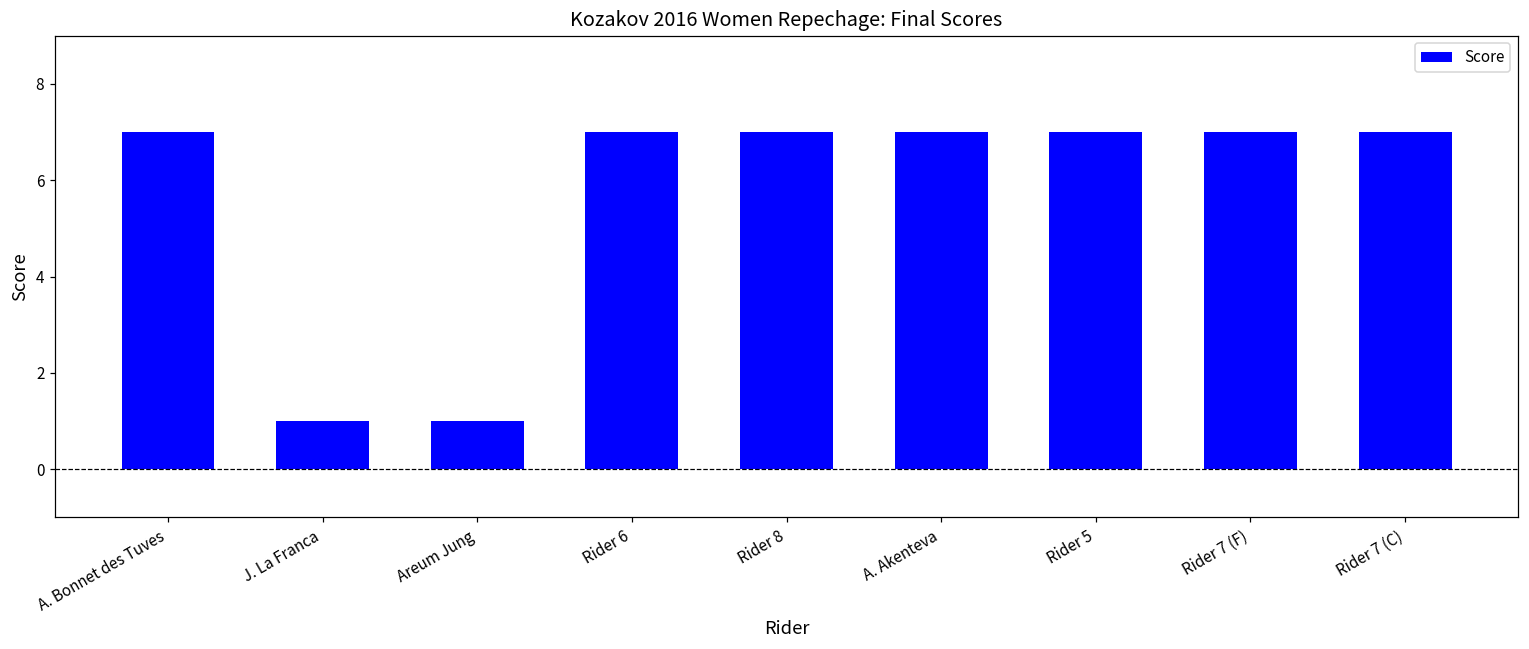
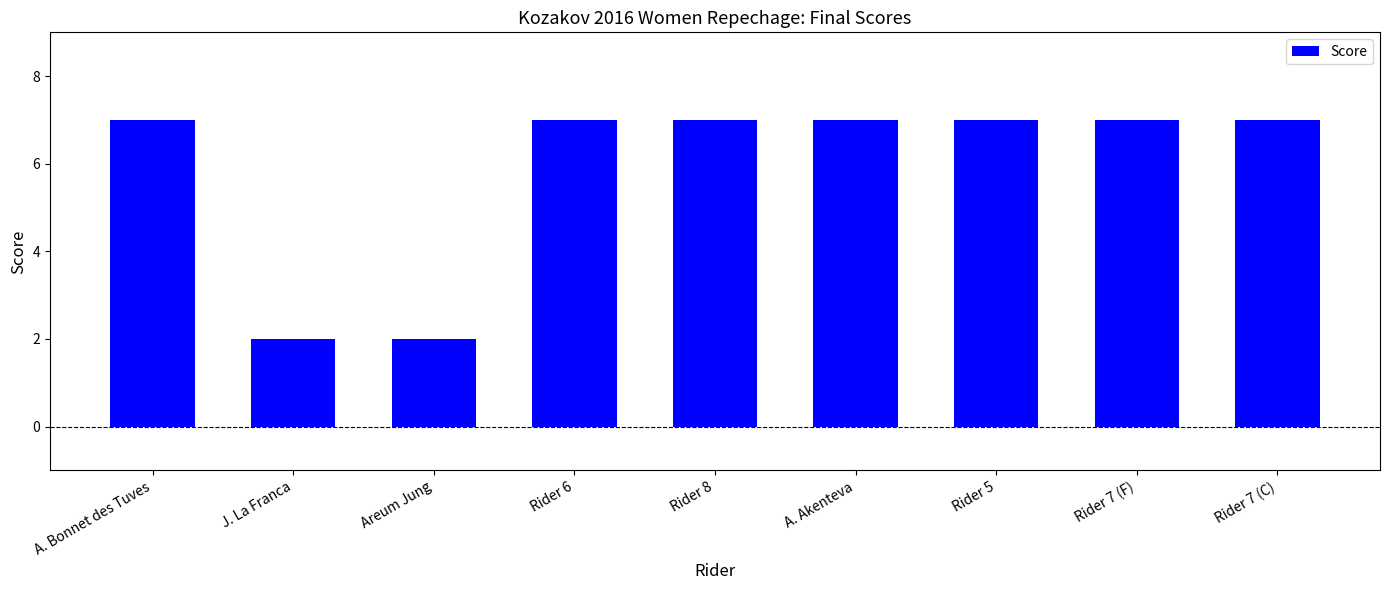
  {
    "A. Bonnet des Tuves": 7,
-   "J. La Franca": 1,
-   "Areum Jung": 1,
+   "J. La Franca": 2,
+   "Areum Jung": 2,
    "Rider 6": 7,
    "Rider 8": 7,
    "A. Akenteva": 7,
    "Rider 5": 7,
    "Rider 7 (F)": 7,
    "Rider 7 (C)": 7
  }
